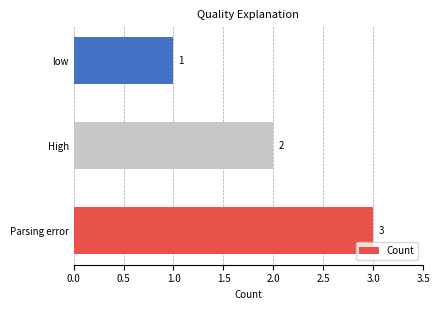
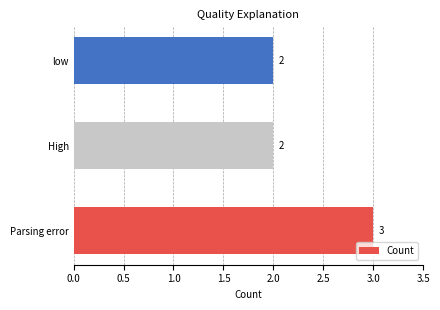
  {
-   "low": 1,
+   "low": 2,
    "High": 2,
    "Parsing error": 3
  }
